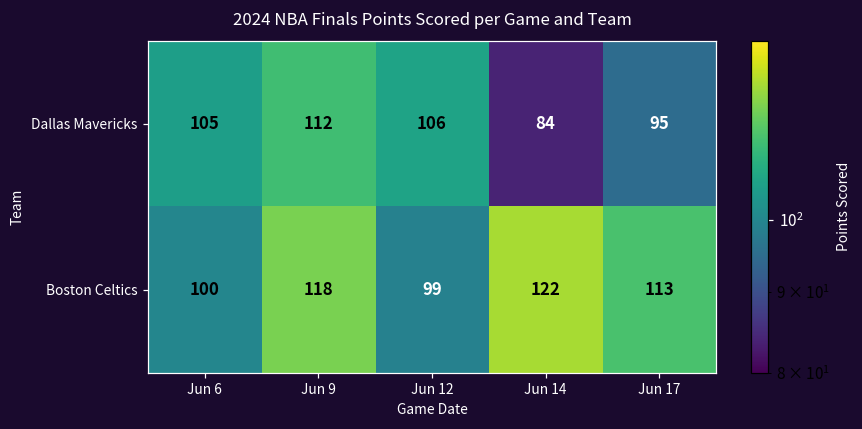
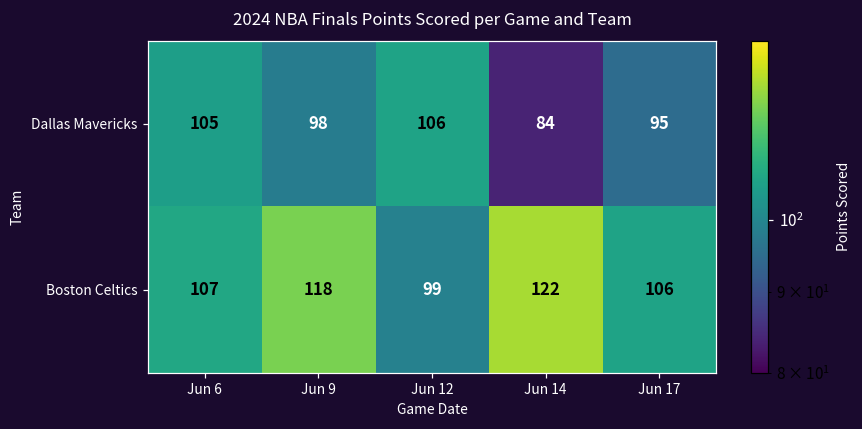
  {
    "Dallas Mavericks": {
      "Jun 6": 105,
-     "Jun 9": 112,
+     "Jun 9": 98,
      "Jun 12": 106,
      "Jun 14": 84,
      "Jun 17": 95
    },
    "Boston Celtics": {
-     "Jun 6": 100,
+     "Jun 6": 107,
      "Jun 9": 118,
      "Jun 12": 99,
      "Jun 14": 122,
-     "Jun 17": 113
+     "Jun 17": 106
    }
  }
